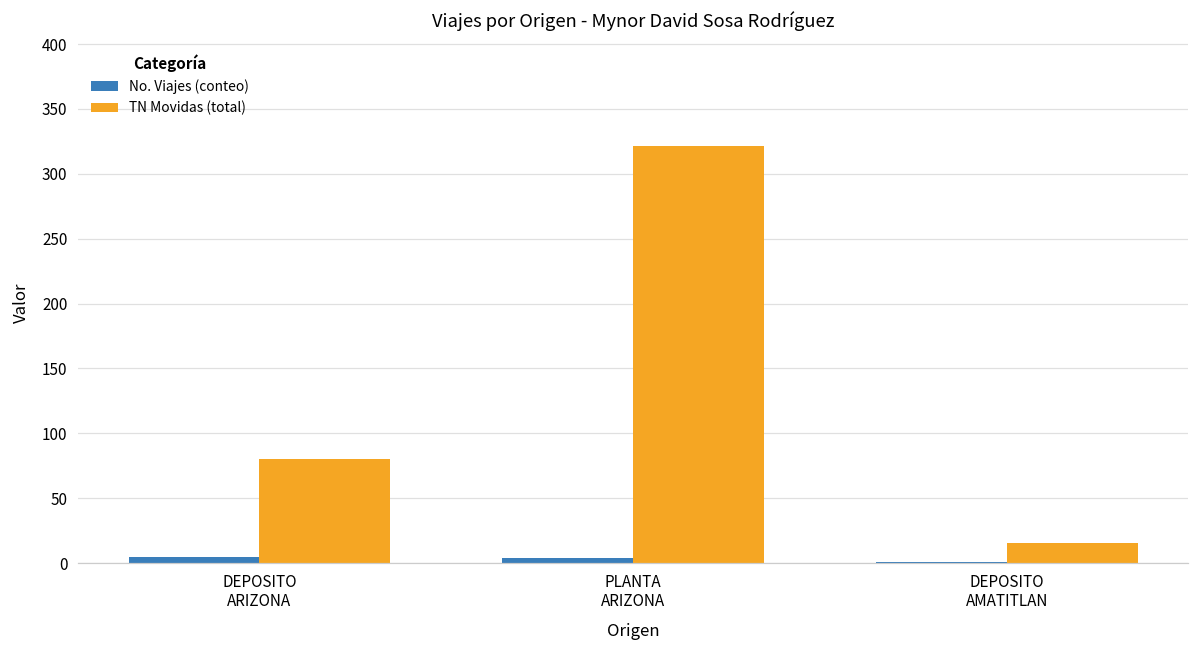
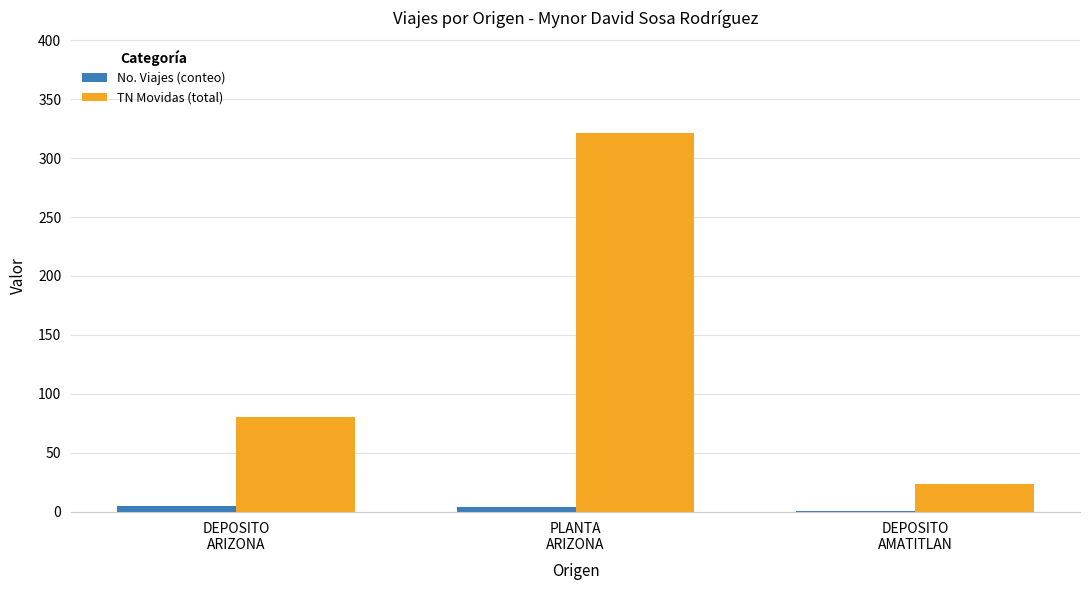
  {
    "No. Viajes (conteo)": {
      "DEPOSITO ARIZONA": 5,
      "PLANTA ARIZONA": 4
    },
    "TN Movidas (total)": {
      "DEPOSITO ARIZONA": 80,
      "PLANTA ARIZONA": 321,
-     "DEPOSITO AMATITLAN": 16
+     "DEPOSITO AMATITLAN": 24
    }
  }
